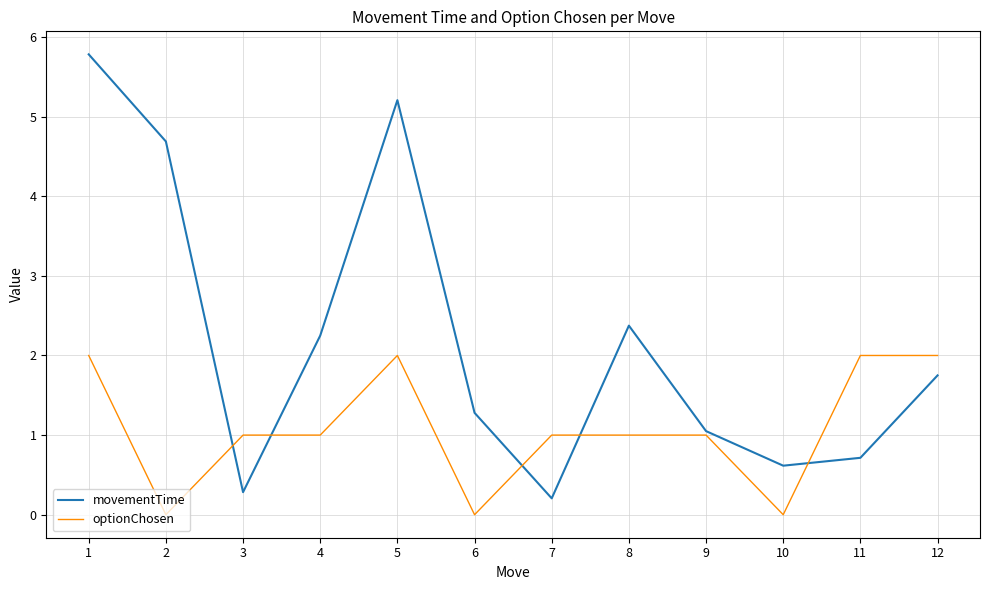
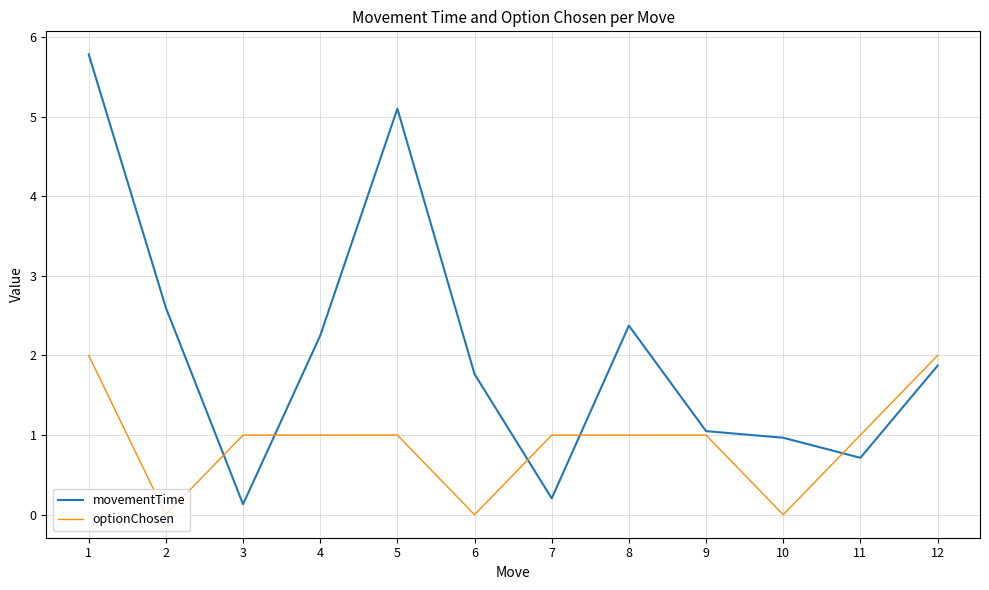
  {
    "movementTime": {
      "1": 5.8,
-     "2": 4.7,
-     "3": 0.3,
+     "2": 2.6,
+     "3": 0.1,
      "4": 2.2,
-     "5": 5.2,
-     "6": 1.3,
+     "5": 5.1,
+     "6": 1.8,
      "7": 0.2,
      "8": 2.4,
      "9": 1.0,
-     "10": 0.6,
+     "10": 1.0,
      "11": 0.7,
-     "12": 1.7
+     "12": 1.9
    },
    "optionChosen": {
      "1": 2,
      "3": 1,
      "4": 1,
-     "5": 2,
+     "5": 1,
      "6": 0,
      "7": 1,
      "8": 1,
      "9": 1,
      "10": 0,
-     "11": 2,
+     "11": 1,
      "12": 2
    }
  }
